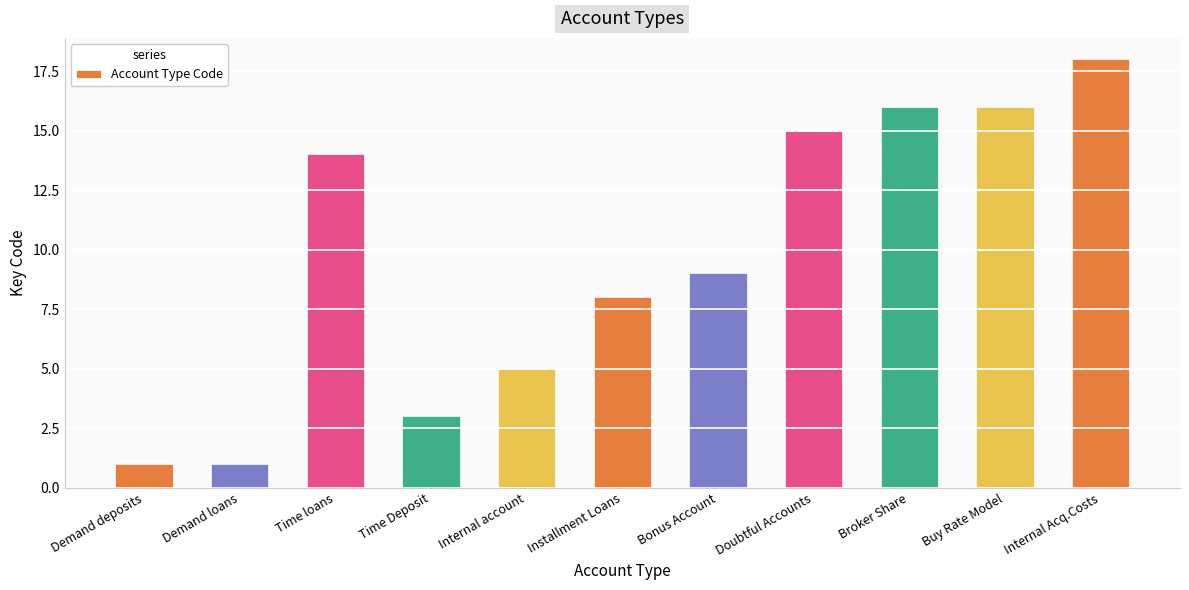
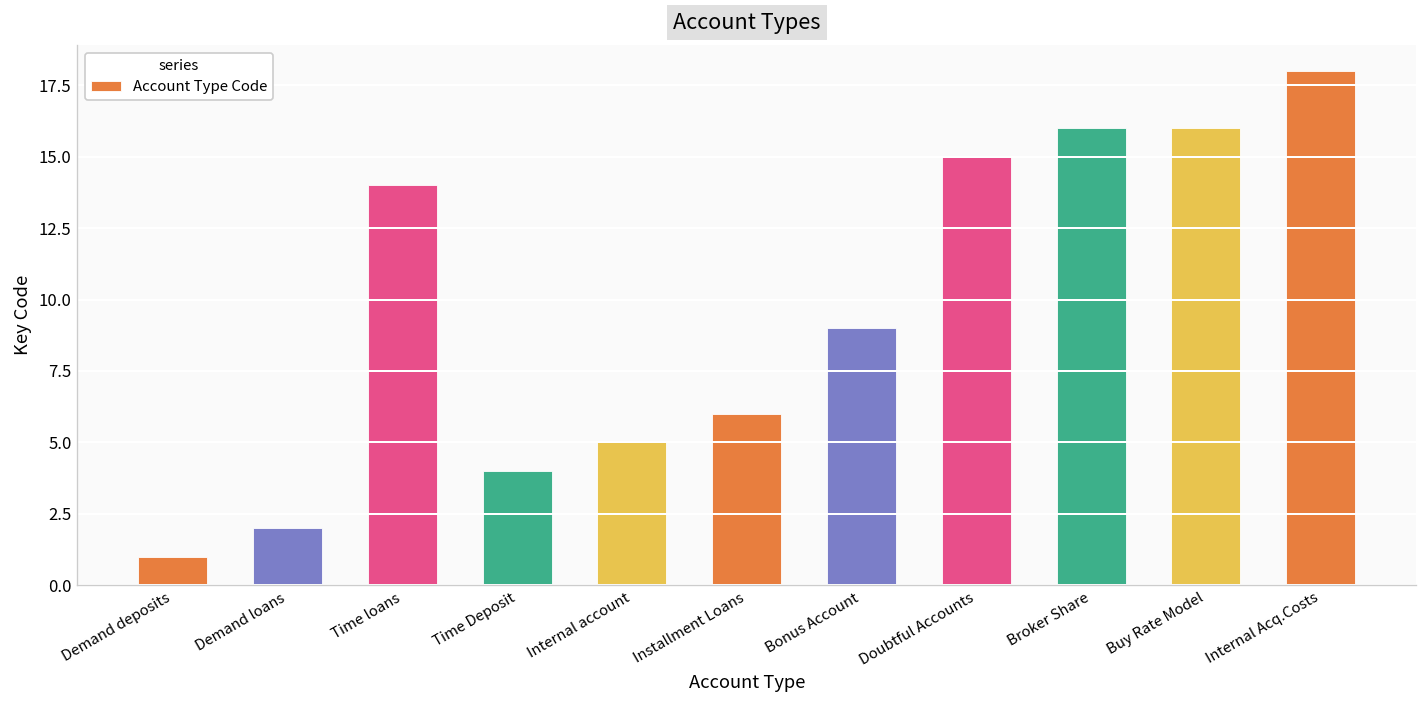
  {
    "Demand deposits": 1,
-   "Demand loans": 1,
+   "Demand loans": 2,
    "Time loans": 14,
-   "Time Deposit": 3,
+   "Time Deposit": 4,
    "Internal account": 5,
-   "Installment Loans": 8,
+   "Installment Loans": 6,
    "Bonus Account": 9,
    "Doubtful Accounts": 15,
    "Broker Share": 16,
    "Buy Rate Model": 16,
    "Internal Acq.Costs": 18
  }
